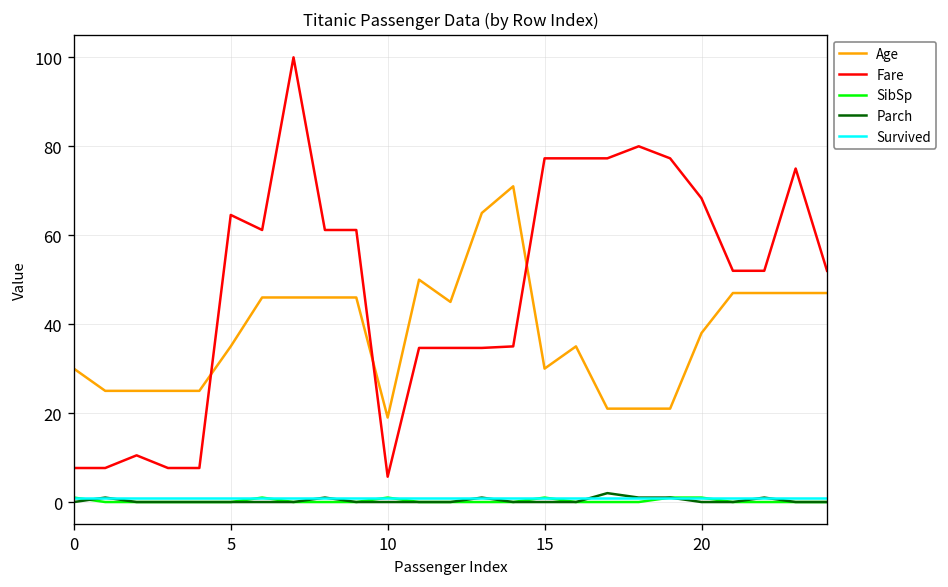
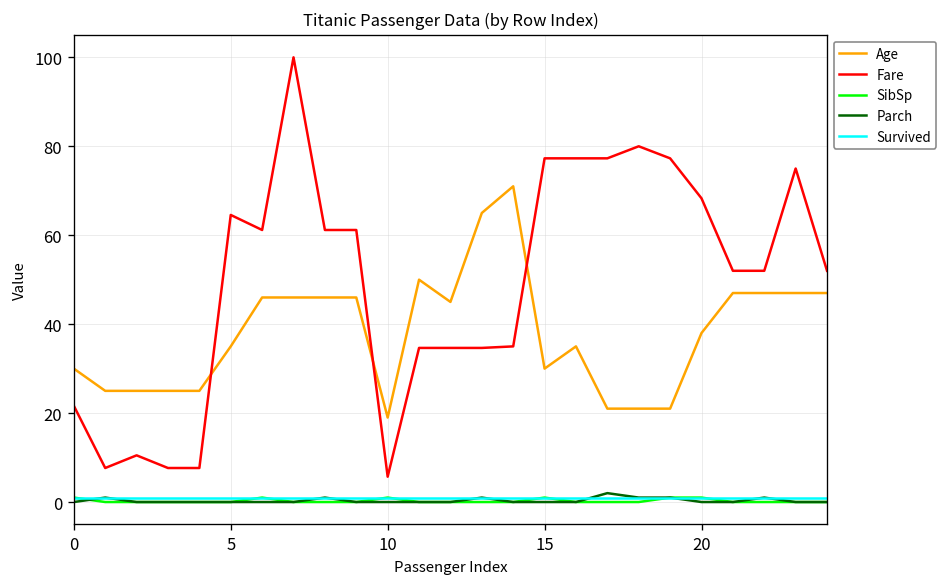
  {
    "Age": {
      "0": 30,
      "5": 35,
      "10": 19,
      "15": 30,
      "20": 38
    },
    "Fare": {
-     "0": 8,
+     "0": 22,
      "5": 65,
      "10": 6,
      "15": 77,
      "20": 68
    },
    "Parch": {
      "0": 0,
      "10": 0,
      "15": 0,
      "20": 0
    },
    "Survived": {
      "5": 1
    }
  }
